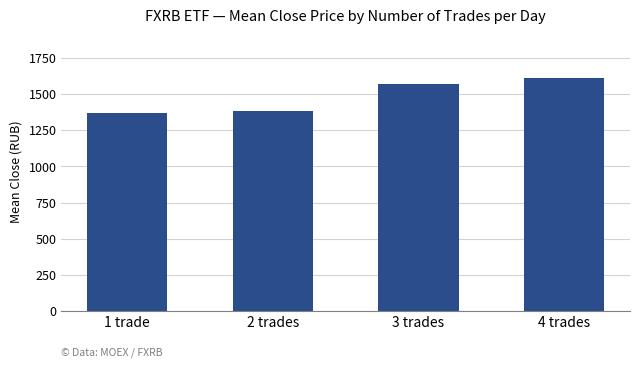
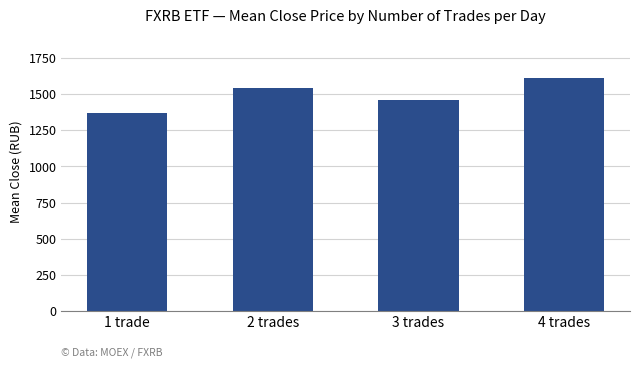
  {
    "1 trade": 1370,
-   "2 trades": 1380,
-   "3 trades": 1570,
+   "2 trades": 1540,
+   "3 trades": 1460,
    "4 trades": 1610
  }
